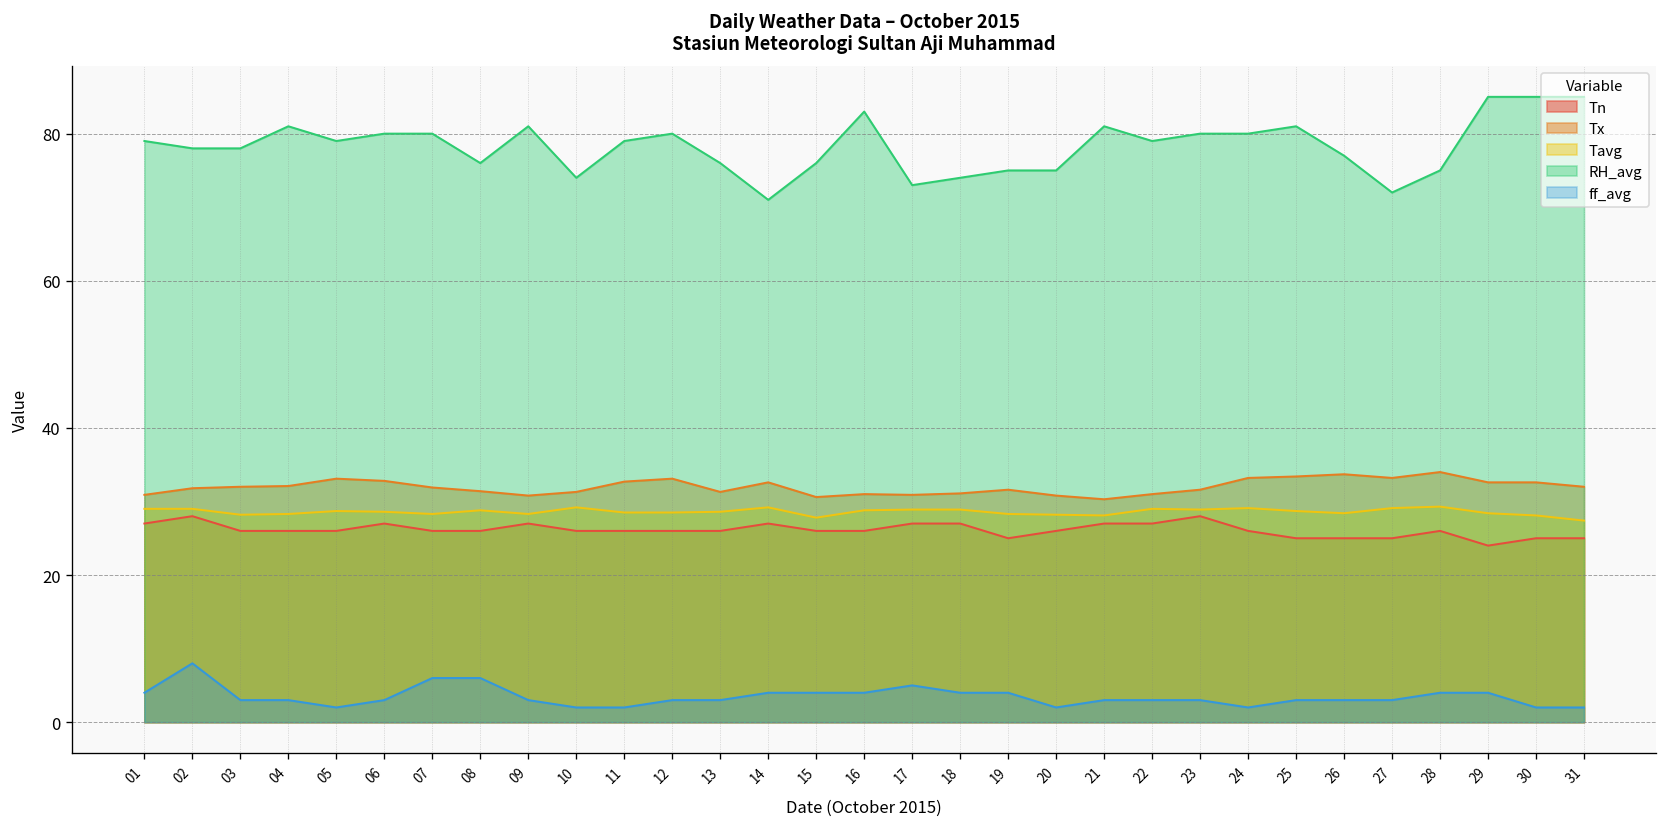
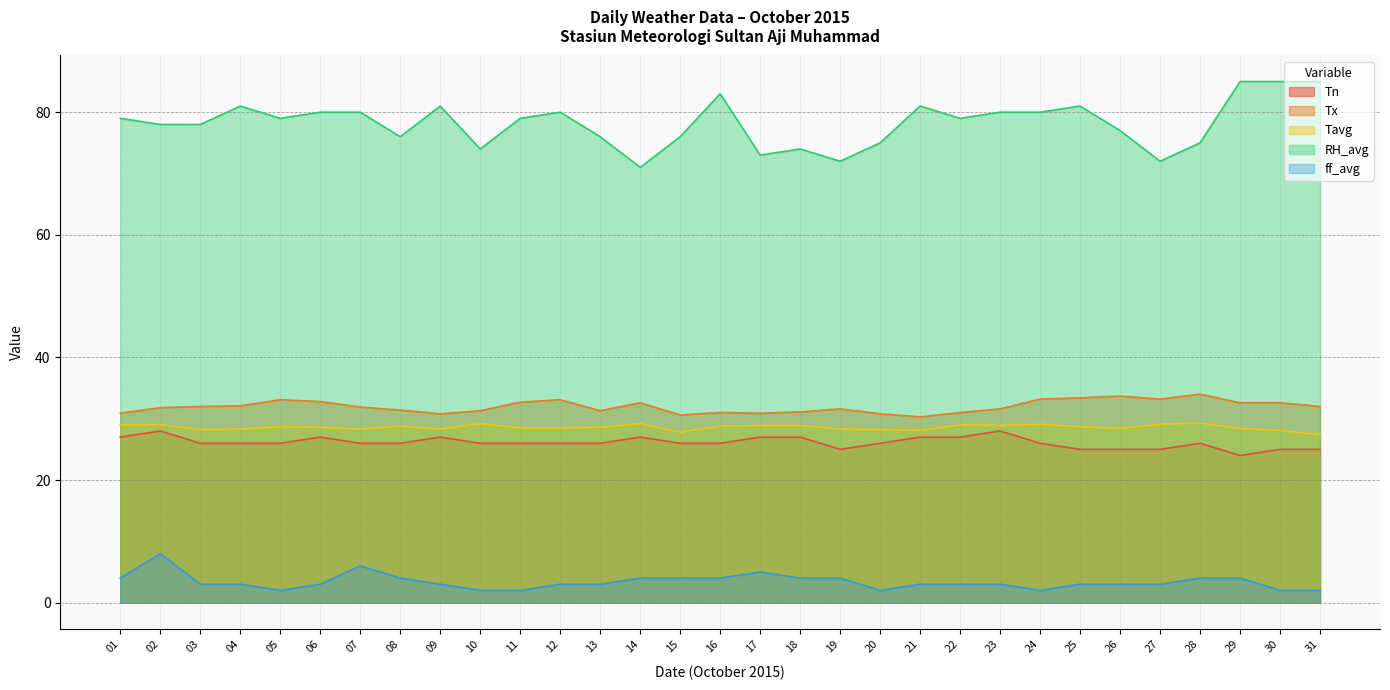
  {
    "RH_avg": {
      "01": 79,
      "02": 78,
      "03": 78,
      "04": 81,
      "05": 79,
      "06": 80,
      "07": 80,
      "08": 76,
      "09": 81,
      "10": 74,
      "11": 79,
      "12": 80,
      "13": 76,
      "14": 71,
      "15": 76,
      "16": 83,
      "17": 73,
      "18": 74,
-     "19": 75,
+     "19": 72,
      "20": 75,
      "21": 81,
      "22": 79,
      "23": 80,
      "24": 80,
      "25": 81,
      "26": 77,
      "27": 72,
      "28": 75,
      "29": 85,
      "30": 85
    },
    "ff_avg": {
      "01": 4,
      "02": 8,
      "03": 3,
      "04": 3,
      "05": 2,
      "06": 3,
      "07": 6,
-     "08": 6,
+     "08": 4,
      "09": 3,
      "10": 2,
      "11": 2,
      "12": 3,
      "13": 3,
      "14": 4,
      "15": 4,
      "16": 4,
      "17": 5,
      "18": 4,
      "19": 4,
      "20": 2,
      "21": 3,
      "22": 3,
      "23": 3,
      "24": 2,
      "25": 3,
      "26": 3,
      "27": 3,
      "28": 4,
      "29": 4,
      "30": 2,
      "31": 2
    }
  }
